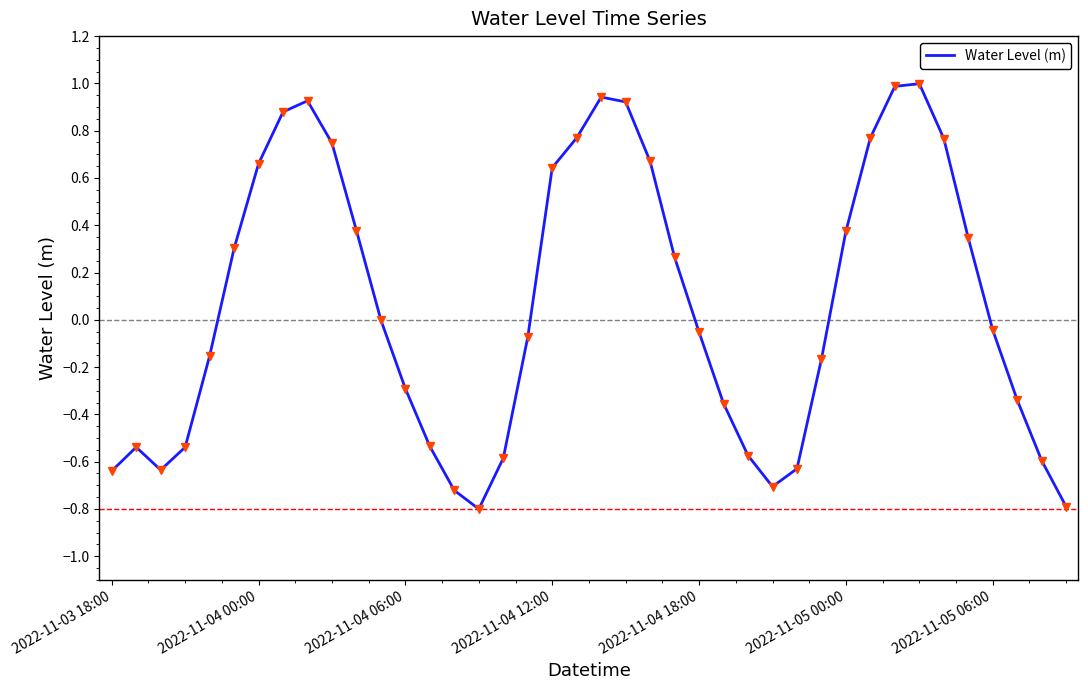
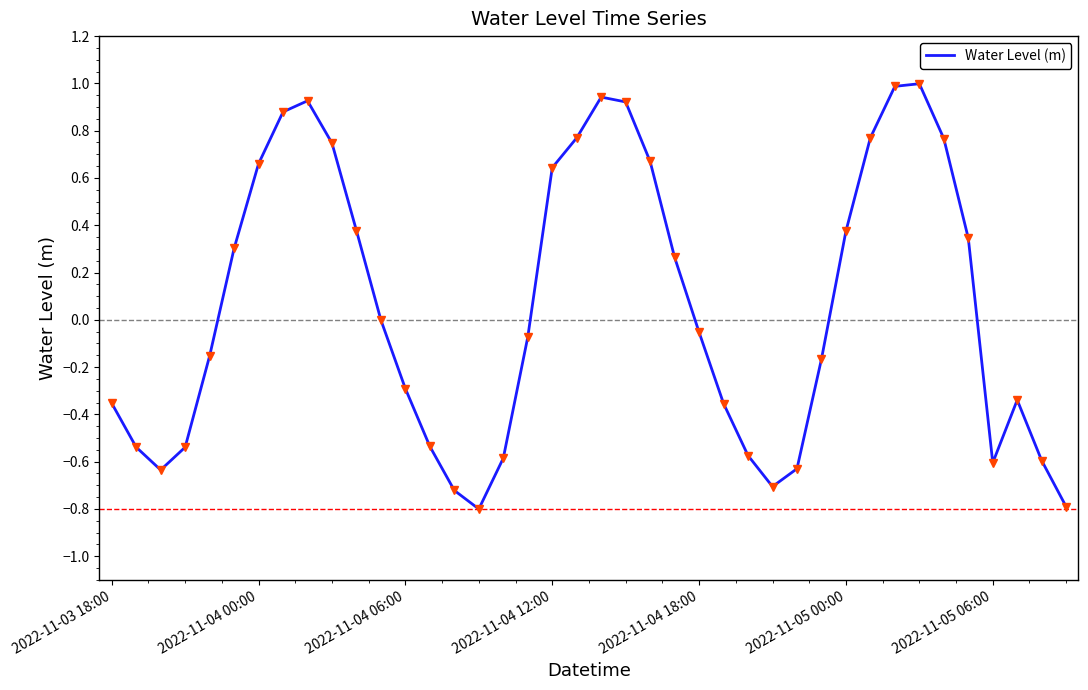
  {
-   "2022-11-03 18:00": -0.64,
+   "2022-11-03 18:00": -0.35,
    "2022-11-04 00:00": 0.66,
    "2022-11-04 06:00": -0.29,
    "2022-11-04 12:00": 0.64,
    "2022-11-04 18:00": -0.05,
    "2022-11-05 00:00": 0.37,
-   "2022-11-05 06:00": -0.04
+   "2022-11-05 06:00": -0.60
  }
